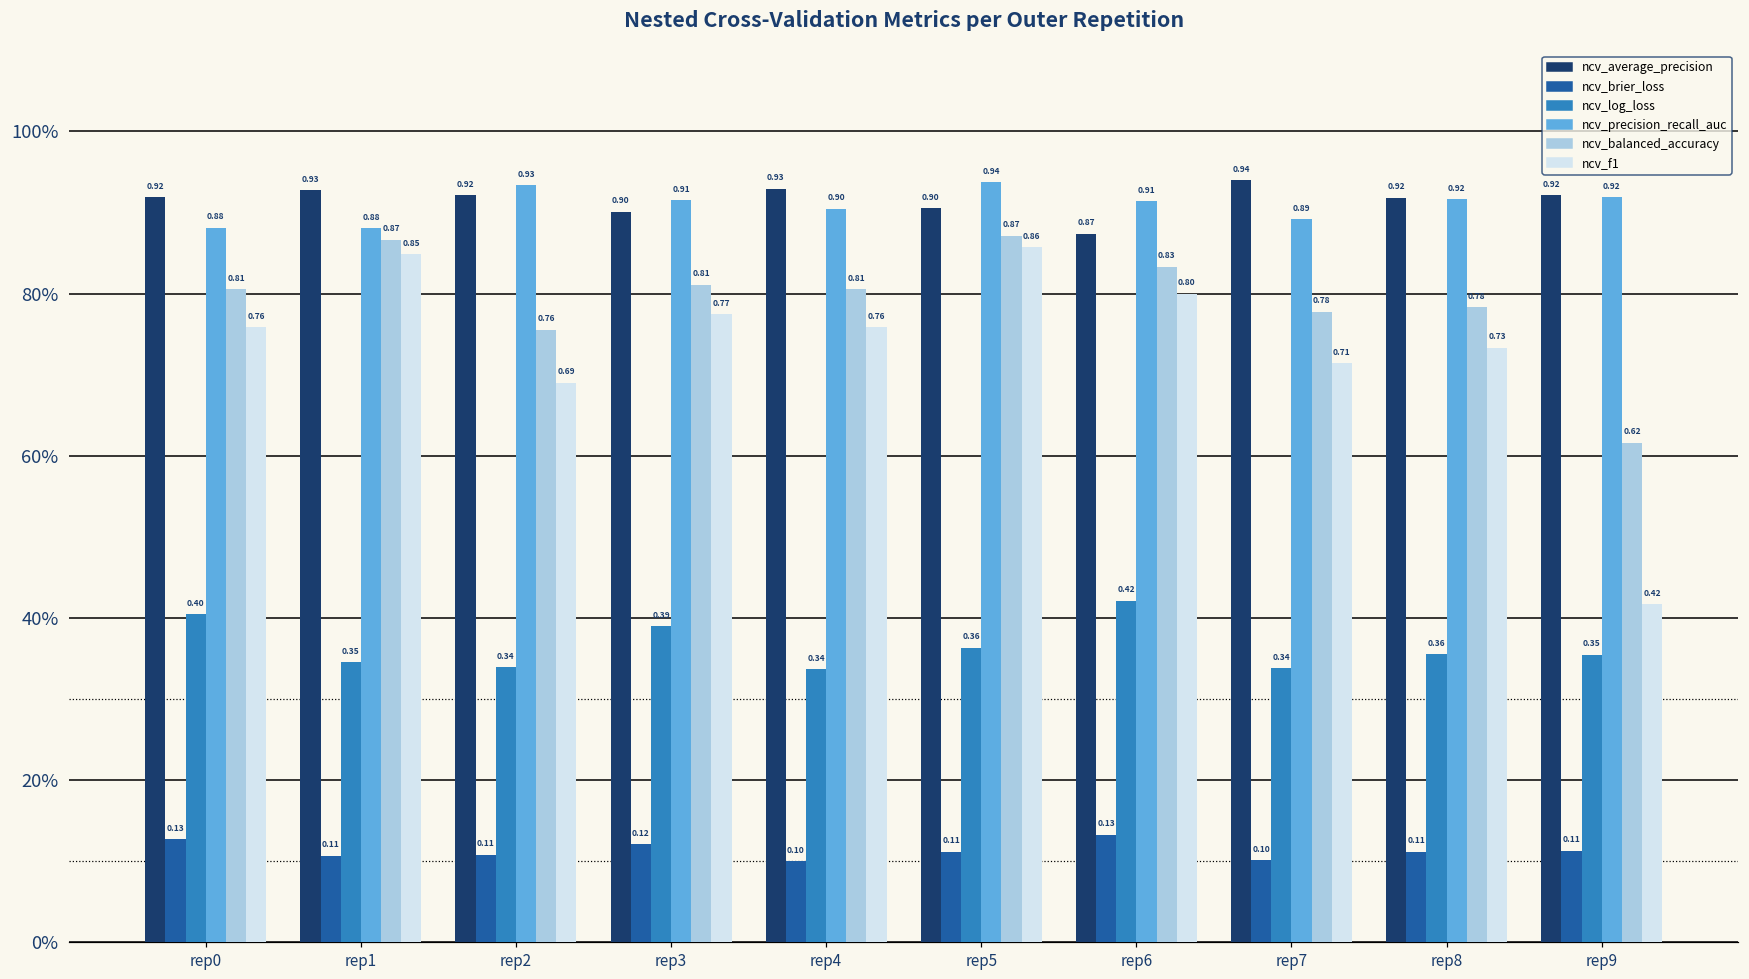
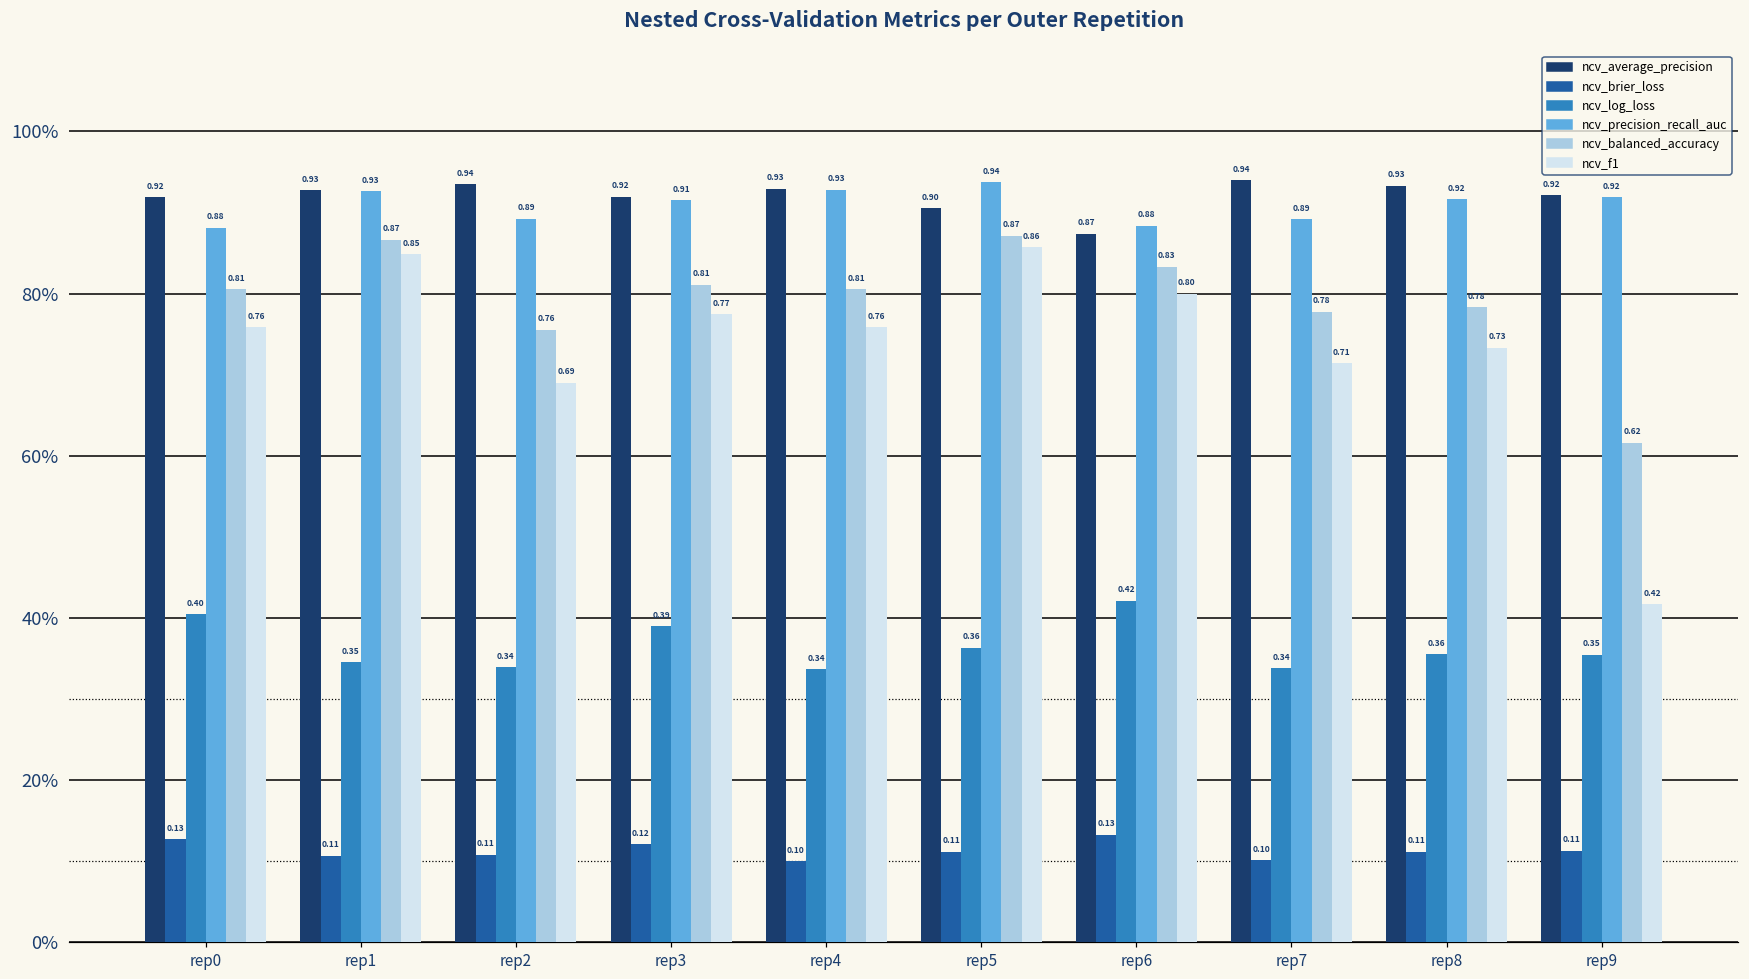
  {
    "ncv_average_precision": {
      "rep0": 0.92,
      "rep1": 0.93,
-     "rep2": 0.92,
-     "rep3": 0.90,
+     "rep2": 0.94,
+     "rep3": 0.92,
      "rep4": 0.93,
      "rep5": 0.90,
      "rep6": 0.87,
      "rep7": 0.94,
-     "rep8": 0.92,
+     "rep8": 0.93,
      "rep9": 0.92
    },
    "ncv_precision_recall_auc": {
      "rep0": 0.88,
-     "rep1": 0.88,
-     "rep2": 0.93,
+     "rep1": 0.93,
+     "rep2": 0.89,
      "rep3": 0.91,
-     "rep4": 0.90,
+     "rep4": 0.93,
      "rep5": 0.94,
-     "rep6": 0.91,
+     "rep6": 0.88,
      "rep7": 0.89,
      "rep8": 0.92,
      "rep9": 0.92
    }
  }
